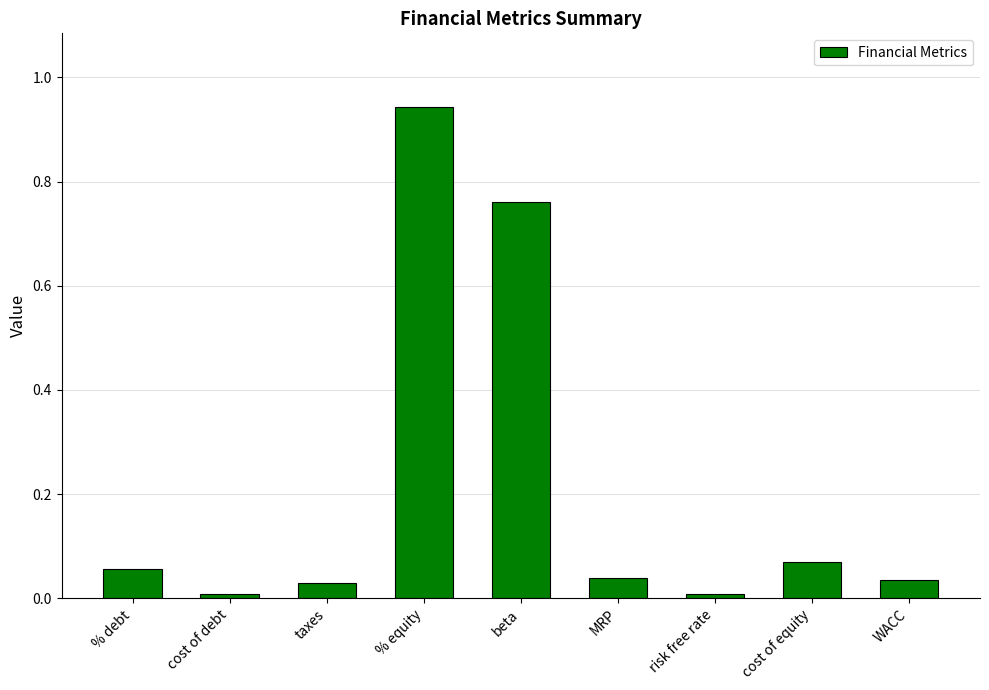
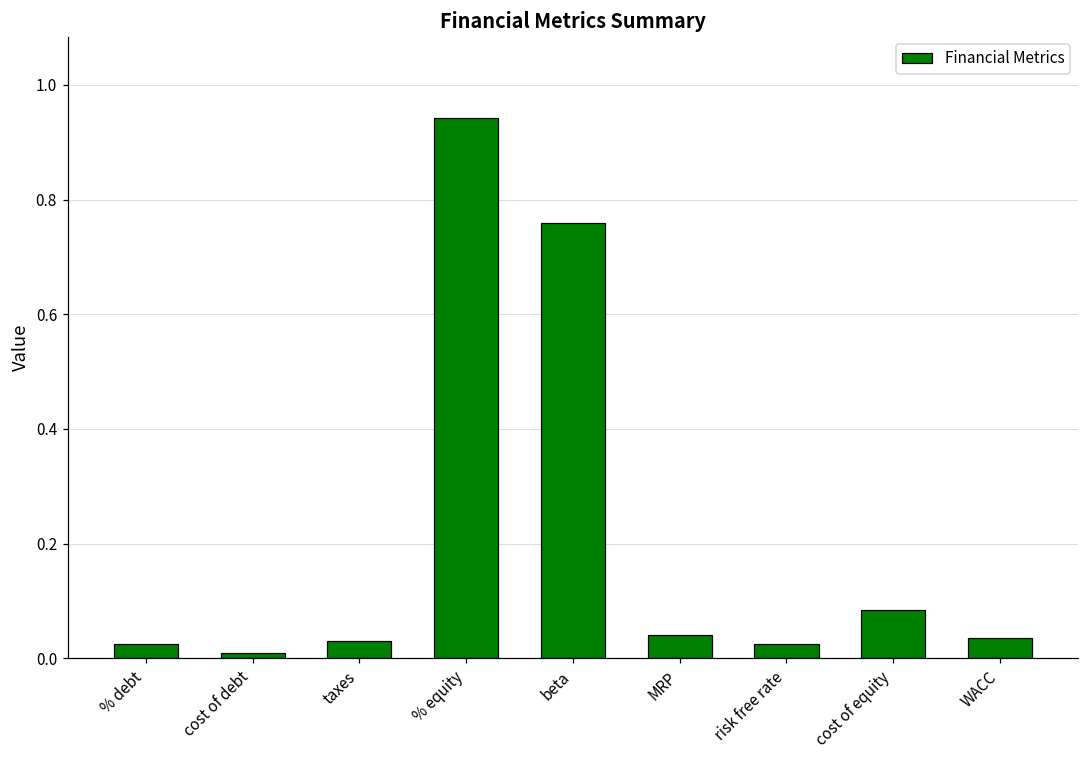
  {
-   "% debt": 0.06,
+   "% debt": 0.02,
    "cost of debt": 0.01,
    "taxes": 0.03,
    "% equity": 0.94,
    "beta": 0.76,
    "MRP": 0.04,
-   "risk free rate": 0.01,
-   "cost of equity": 0.07,
+   "risk free rate": 0.02,
+   "cost of equity": 0.08,
    "WACC": 0.03
  }
